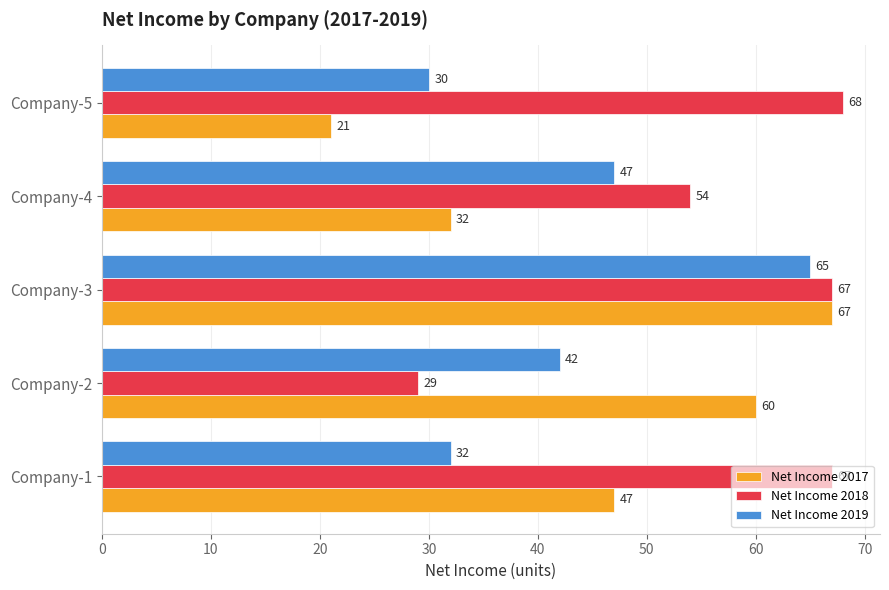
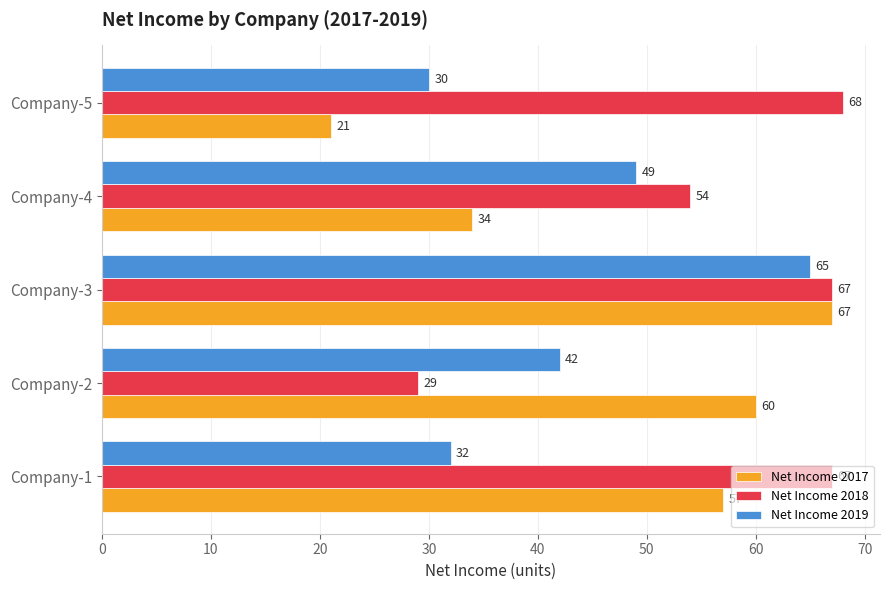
  {
    "Net Income 2017": {
      "Company-5": 21,
-     "Company-4": 32,
+     "Company-4": 34,
      "Company-3": 67,
      "Company-2": 60,
-     "Company-1": 47
+     "Company-1": 57
    },
    "Net Income 2018": {
      "Company-5": 68,
      "Company-4": 54,
      "Company-3": 67,
      "Company-2": 29
    },
    "Net Income 2019": {
      "Company-5": 30,
-     "Company-4": 47,
+     "Company-4": 49,
      "Company-3": 65,
      "Company-2": 42,
      "Company-1": 32
    }
  }
